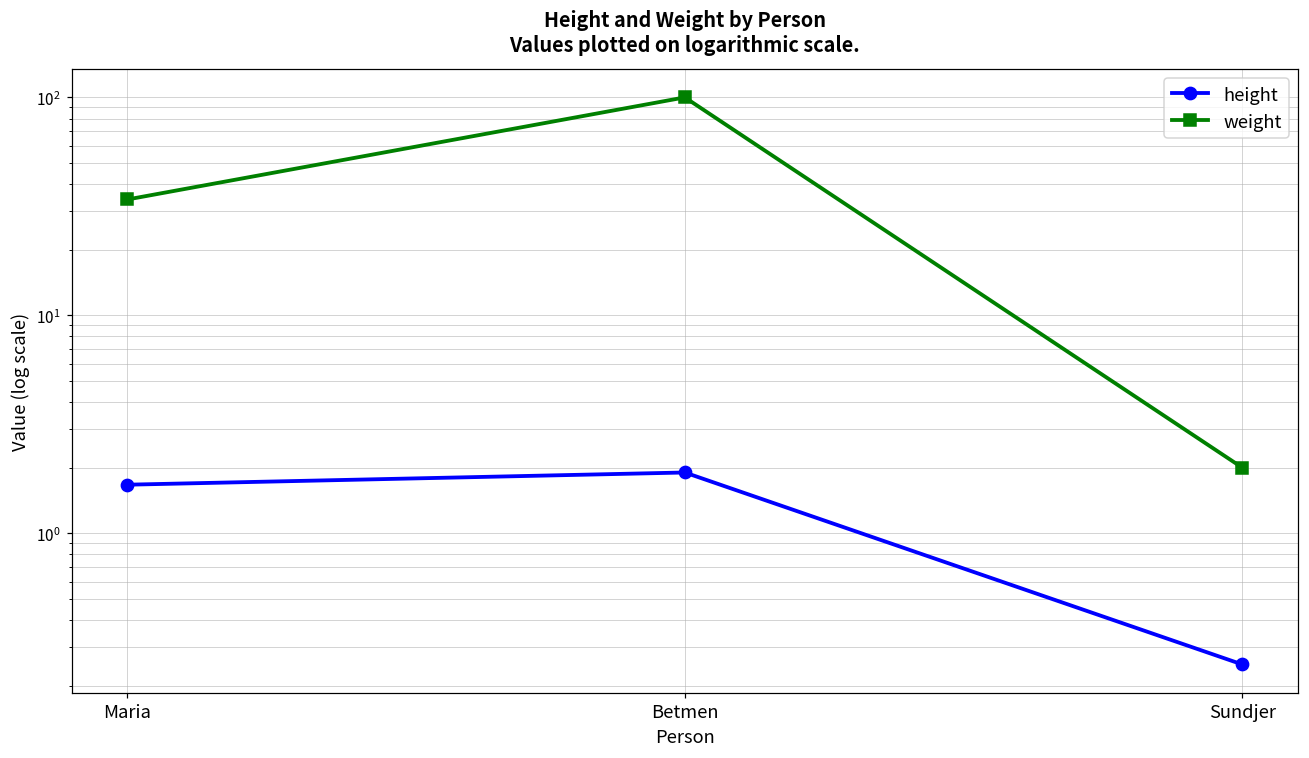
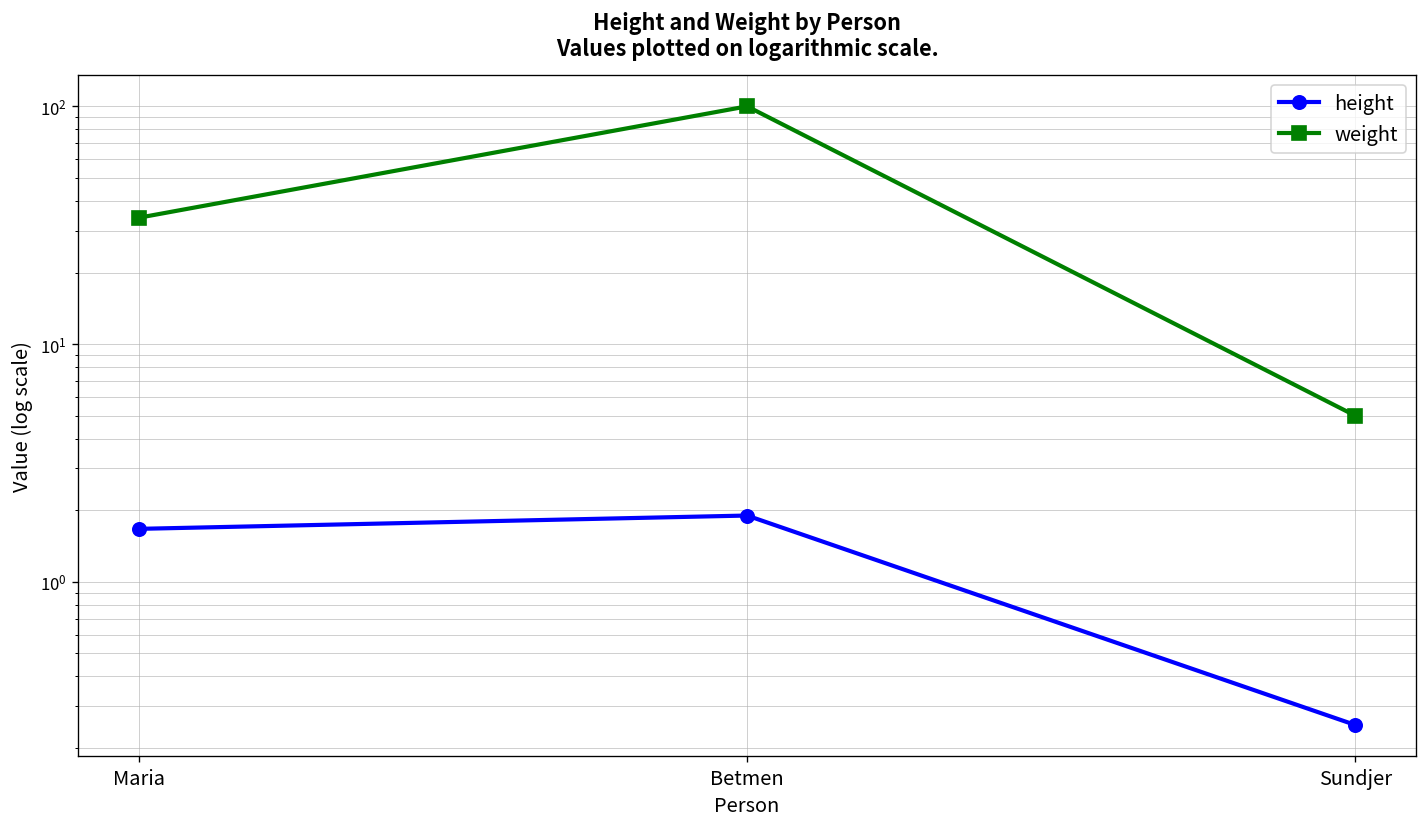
  {
    "height": {
      "Maria": 1.7,
      "Betmen": 1.9,
      "Sundjer": 0.25
    },
    "weight": {
      "Maria": 34,
      "Betmen": 100,
-     "Sundjer": 2
+     "Sundjer": 5
    }
  }
